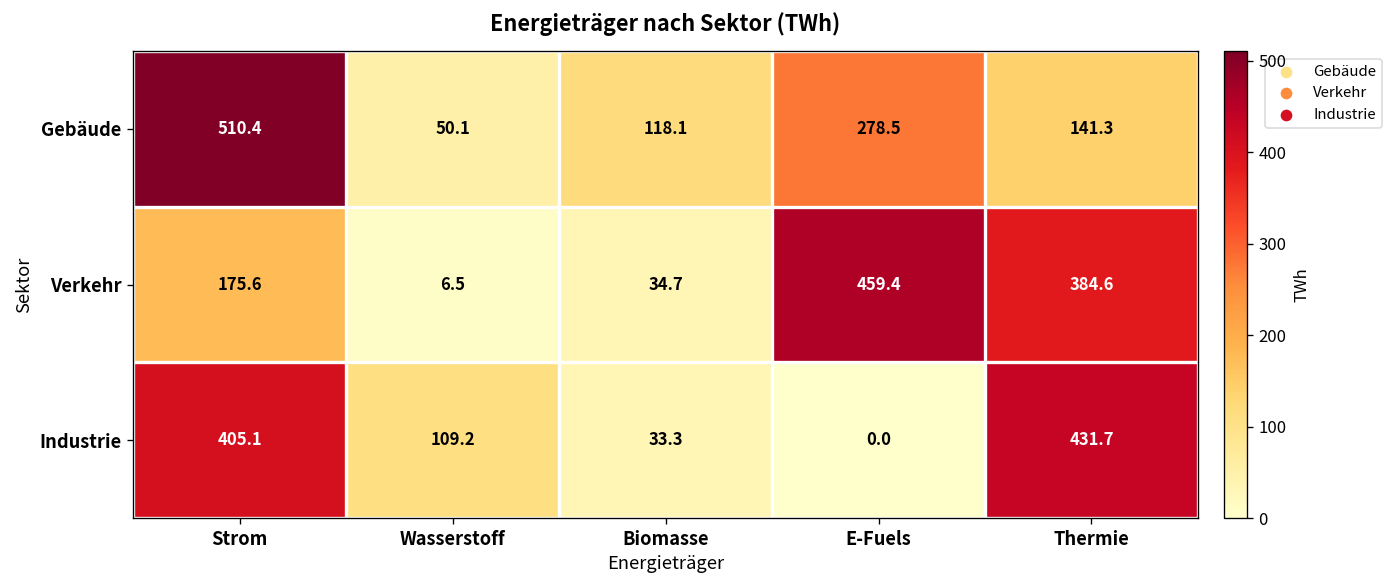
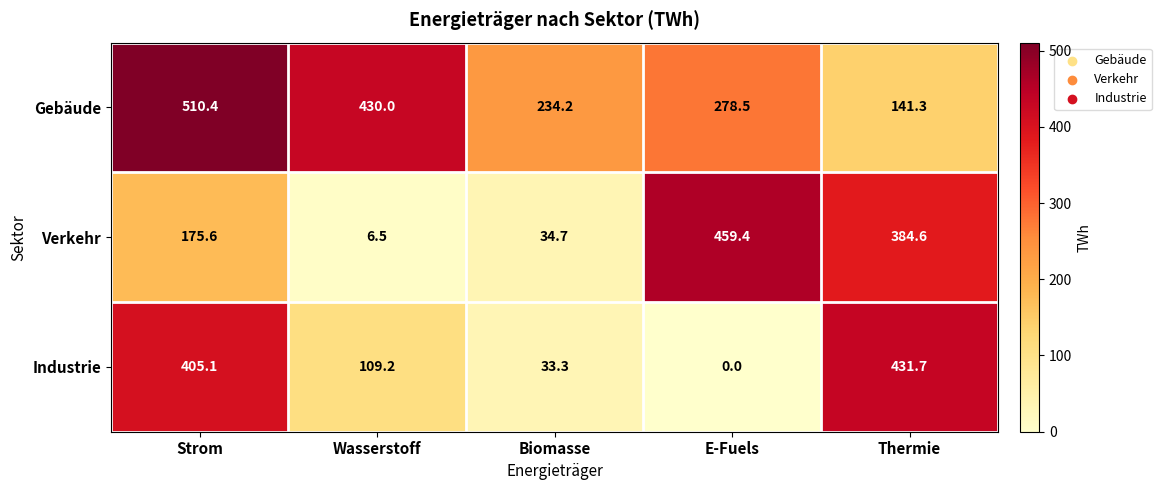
  {
    "Gebäude": {
      "Strom": 510.4,
-     "Wasserstoff": 50.1,
-     "Biomasse": 118.1,
+     "Wasserstoff": 430.0,
+     "Biomasse": 234.2,
      "E-Fuels": 278.5,
      "Thermie": 141.3
    },
    "Verkehr": {
      "Strom": 175.6,
      "Wasserstoff": 6.5,
      "Biomasse": 34.7,
      "E-Fuels": 459.4,
      "Thermie": 384.6
    },
    "Industrie": {
      "Strom": 405.1,
      "Wasserstoff": 109.2,
      "Biomasse": 33.3,
      "E-Fuels": 0.0,
      "Thermie": 431.7
    }
  }
